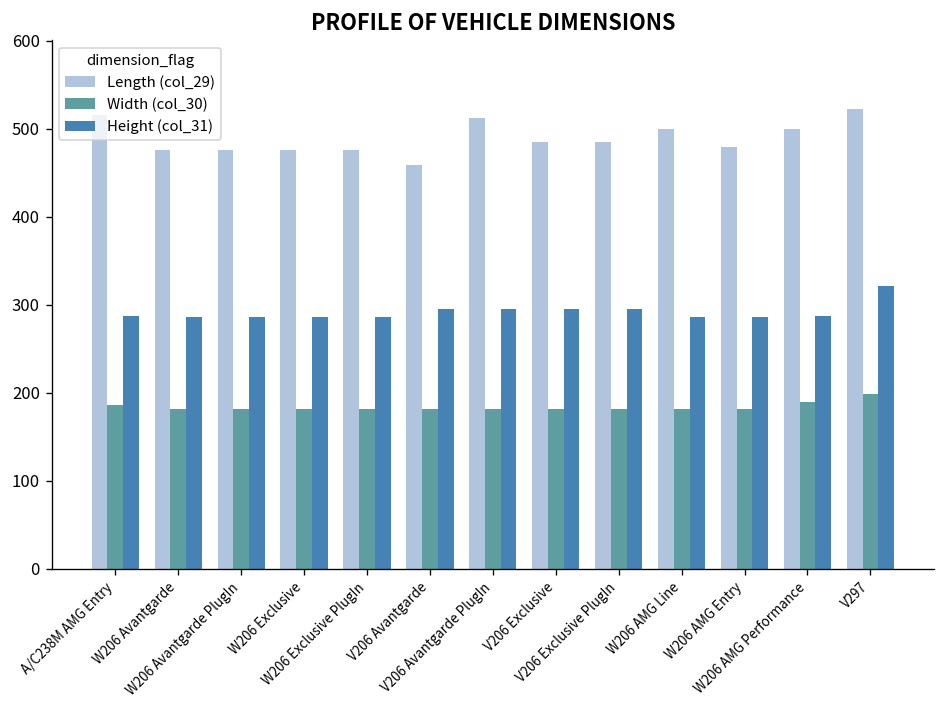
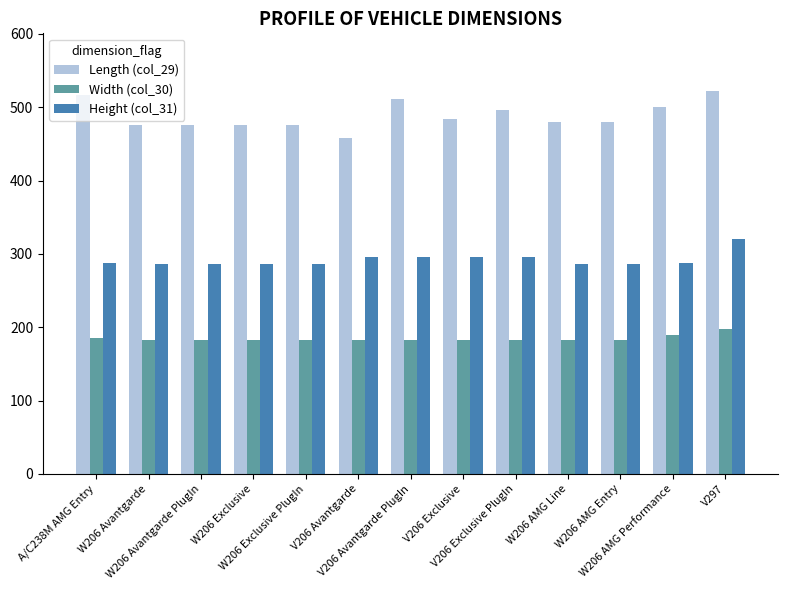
  {
    "Length (col_29)": {
      "W206 Avantgarde": 480,
      "W206 Avantgarde PlugIn": 480,
      "W206 Exclusive": 480,
      "W206 Exclusive PlugIn": 480,
      "V206 Avantgarde": 460,
      "V206 Avantgarde PlugIn": 510,
      "V206 Exclusive": 480,
-     "V206 Exclusive PlugIn": 480,
-     "W206 AMG Line": 500,
+     "V206 Exclusive PlugIn": 500,
+     "W206 AMG Line": 480,
      "W206 AMG Entry": 480,
      "W206 AMG Performance": 500,
      "V297": 520
    }
  }
